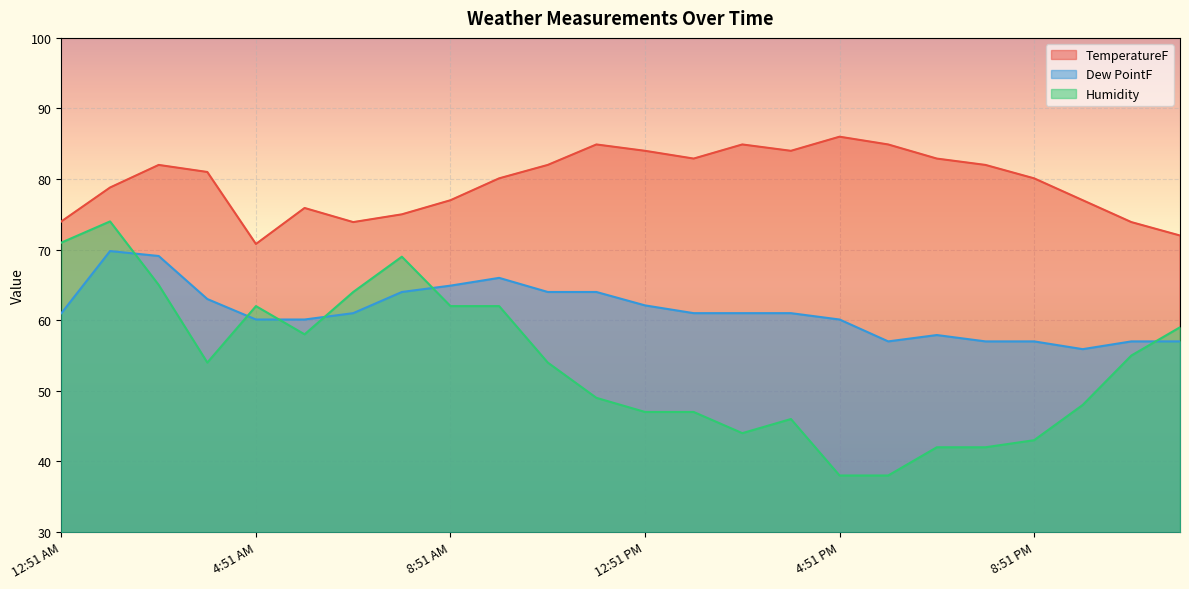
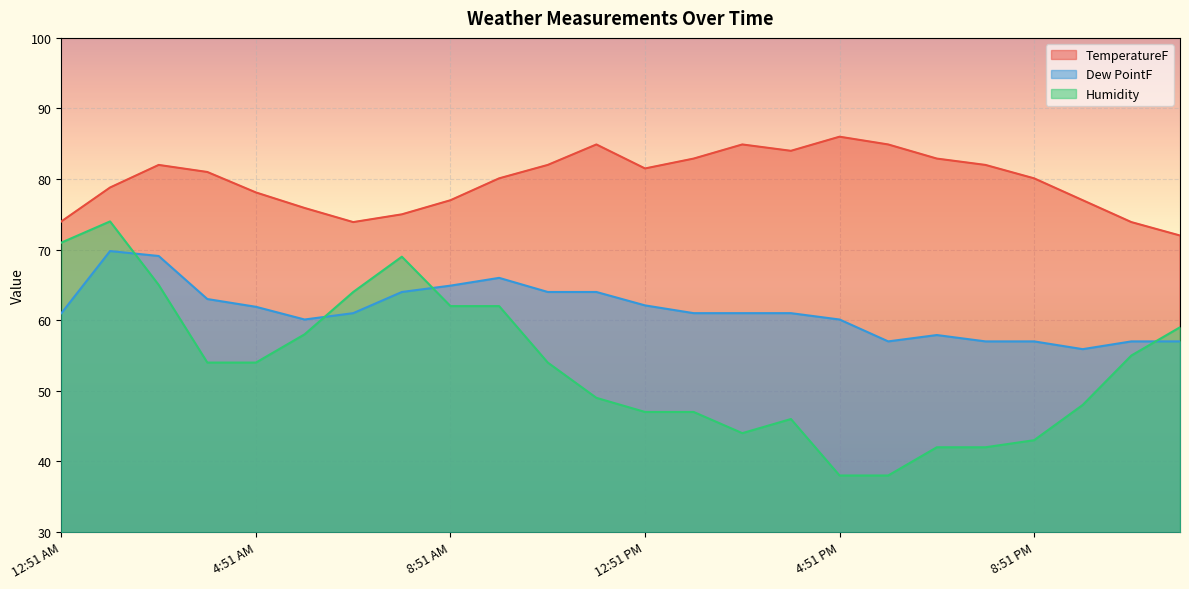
  {
    "TemperatureF": {
      "12:51 AM": 74,
-     "4:51 AM": 71,
+     "4:51 AM": 78,
      "8:51 AM": 77,
-     "12:51 PM": 84,
+     "12:51 PM": 82,
      "4:51 PM": 86,
      "8:51 PM": 80
    },
    "Dew PointF": {
      "12:51 AM": 61,
-     "4:51 AM": 60,
+     "4:51 AM": 62,
      "8:51 AM": 65,
      "12:51 PM": 62,
      "4:51 PM": 60,
      "8:51 PM": 57
    },
    "Humidity": {
      "12:51 AM": 71,
-     "4:51 AM": 62,
+     "4:51 AM": 54,
      "8:51 AM": 62,
      "12:51 PM": 47,
      "4:51 PM": 38,
      "8:51 PM": 43
    }
  }
